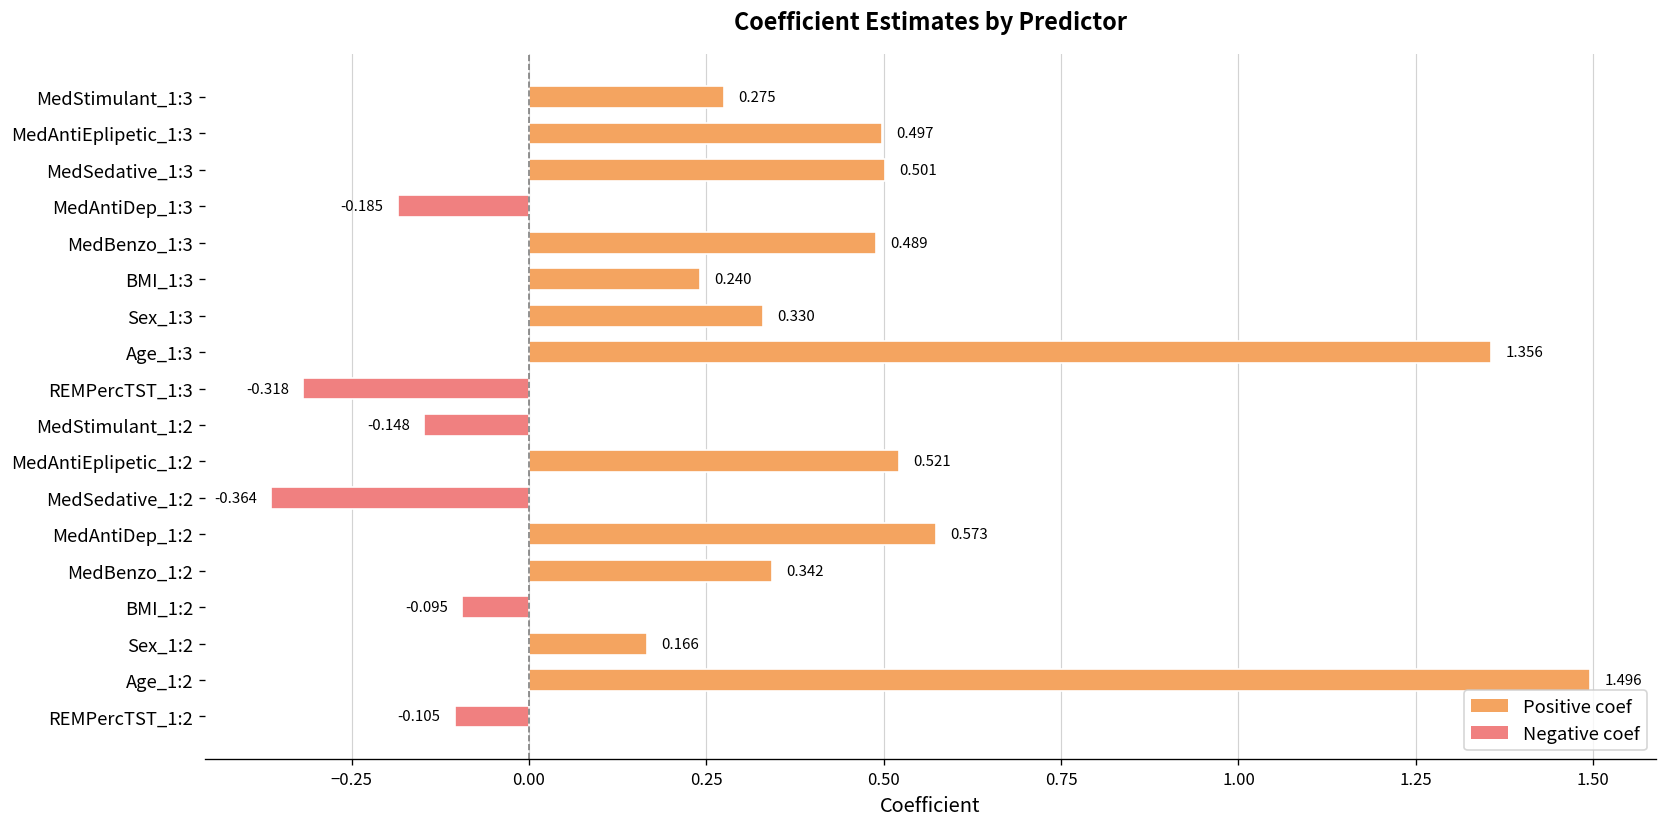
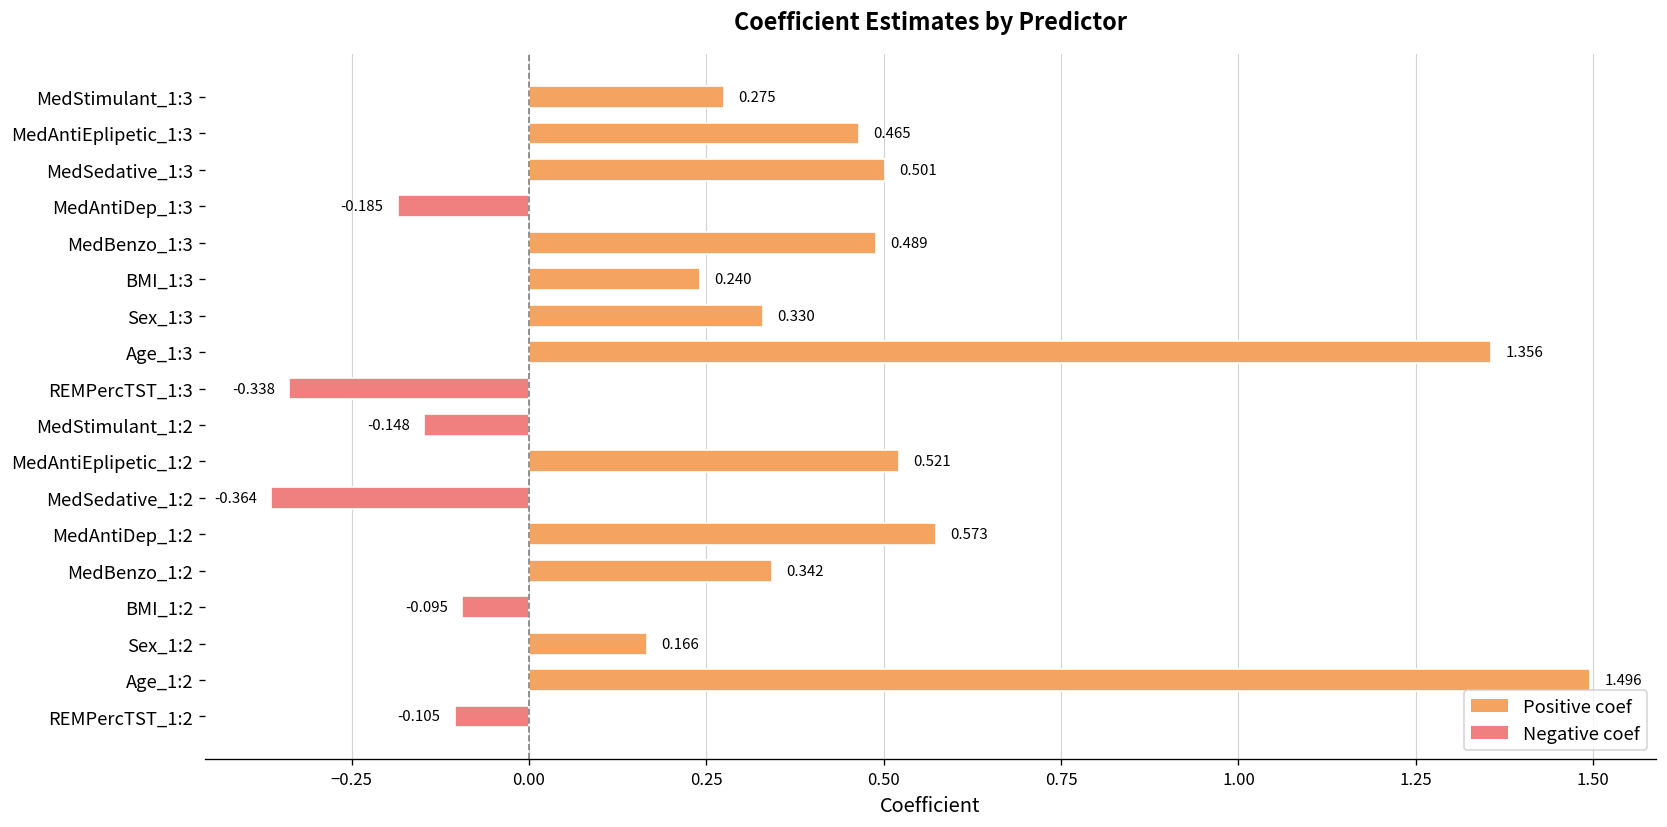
  {
    "MedStimulant_1:3": 0.275,
-   "MedAntiEplipetic_1:3": 0.497,
+   "MedAntiEplipetic_1:3": 0.465,
    "MedSedative_1:3": 0.501,
    "MedAntiDep_1:3": -0.185,
    "MedBenzo_1:3": 0.489,
    "BMI_1:3": 0.240,
    "Sex_1:3": 0.330,
    "Age_1:3": 1.356,
-   "REMPercTST_1:3": -0.318,
+   "REMPercTST_1:3": -0.338,
    "MedStimulant_1:2": -0.148,
    "MedAntiEplipetic_1:2": 0.521,
    "MedSedative_1:2": -0.364,
    "MedAntiDep_1:2": 0.573,
    "MedBenzo_1:2": 0.342,
    "BMI_1:2": -0.095,
    "Sex_1:2": 0.166,
    "REMPercTST_1:2": -0.105
  }
